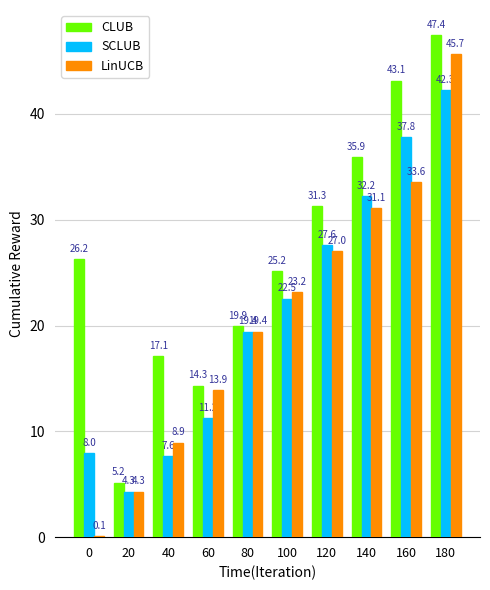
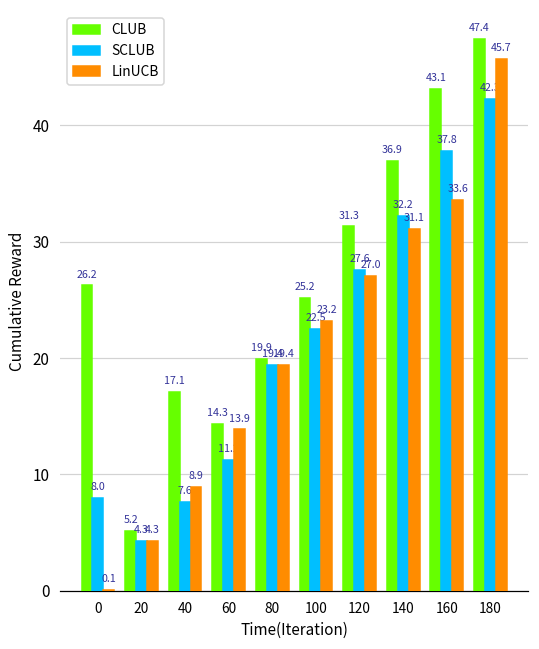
  {
    "CLUB": {
      "0": 26.2,
      "20": 5.2,
      "40": 17.1,
      "60": 14.3,
      "100": 25.2,
      "120": 31.3,
-     "140": 35.9,
+     "140": 36.9,
      "160": 43.1,
      "180": 47.4
    },
    "SCLUB": {
      "0": 8.0,
      "40": 7.6,
      "60": 11.2,
      "100": 22.5,
      "140": 32.2,
      "160": 37.8,
      "180": 42.3
    },
    "LinUCB": {
      "0": 0.1,
      "40": 8.9,
      "60": 13.9,
      "100": 23.2,
      "140": 31.1,
      "160": 33.6,
      "180": 45.7
    }
  }
